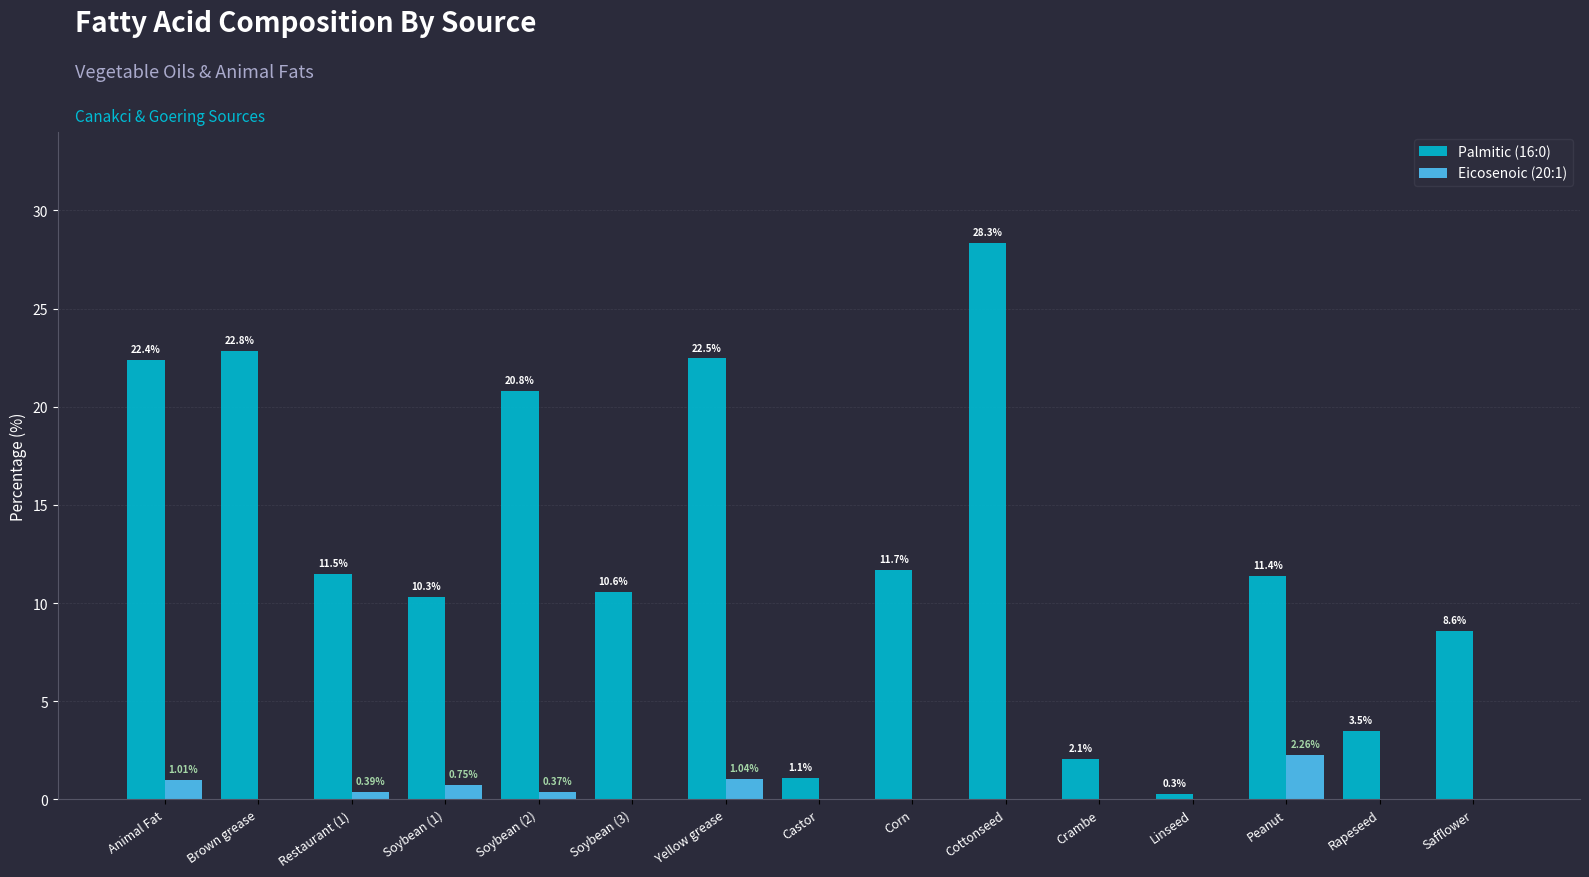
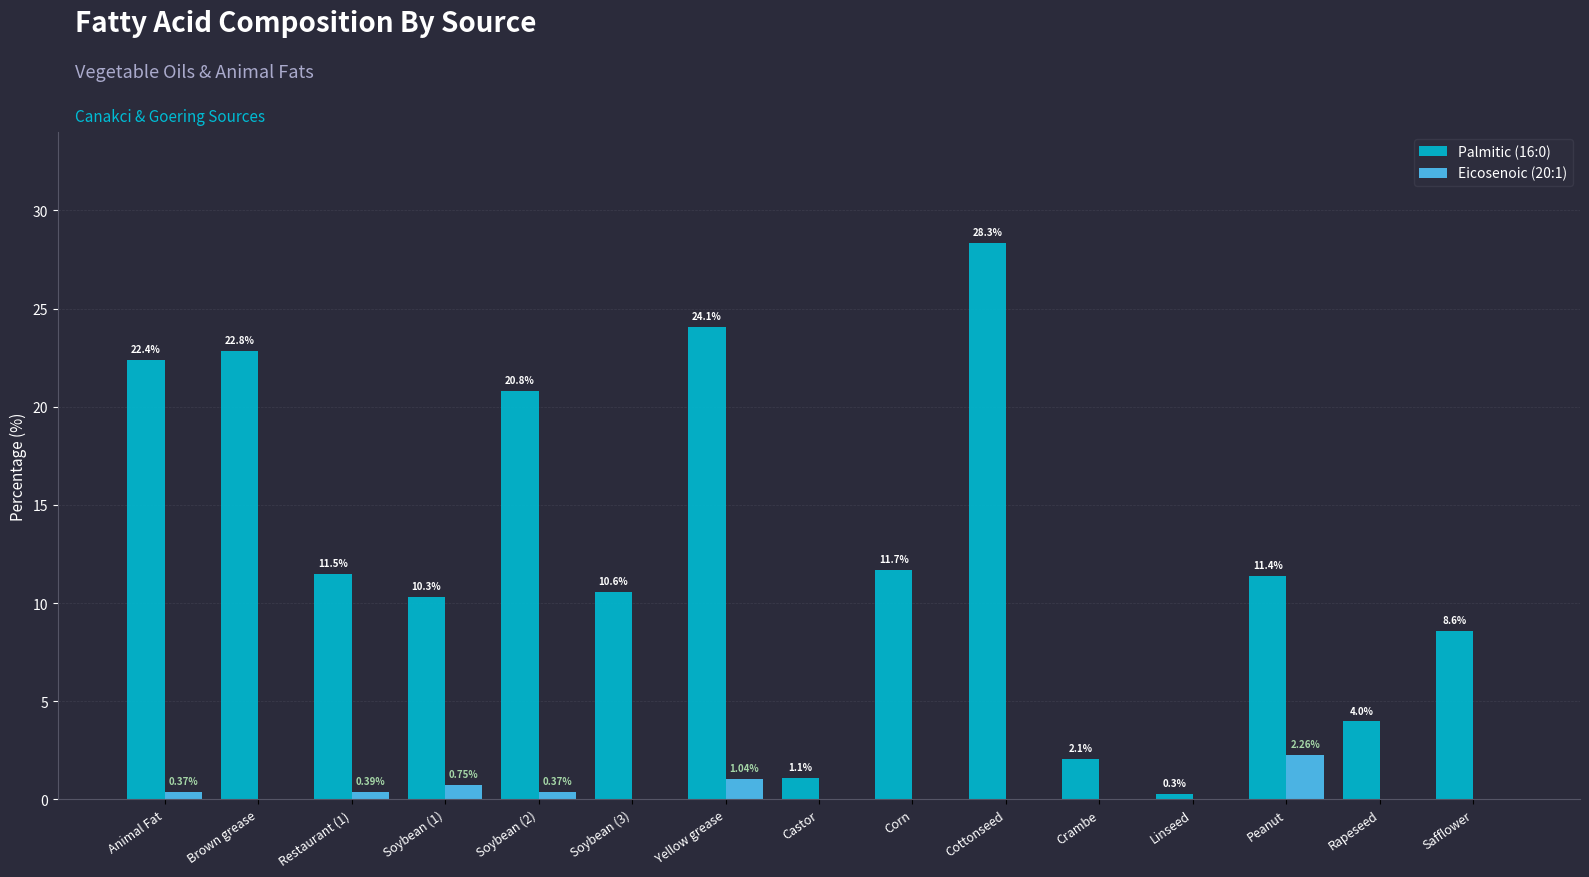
  {
    "Palmitic (16:0)": {
      "Animal Fat": "22.4%",
      "Brown grease": "22.8%",
      "Restaurant (1)": "11.5%",
      "Soybean (1)": "10.3%",
      "Soybean (2)": "20.8%",
      "Soybean (3)": "10.6%",
-     "Yellow grease": "22.5%",
+     "Yellow grease": "24.1%",
      "Castor": "1.1%",
      "Corn": "11.7%",
      "Cottonseed": "28.3%",
      "Crambe": "2.1%",
      "Linseed": "0.3%",
      "Peanut": "11.4%",
-     "Rapeseed": "3.5%",
+     "Rapeseed": "4.0%",
      "Safflower": "8.6%"
    },
    "Eicosenoic (20:1)": {
-     "Animal Fat": "1.01%",
+     "Animal Fat": "0.37%",
      "Restaurant (1)": "0.39%",
      "Soybean (1)": "0.75%",
      "Soybean (2)": "0.37%",
      "Yellow grease": "1.04%",
      "Peanut": "2.26%"
    }
  }
